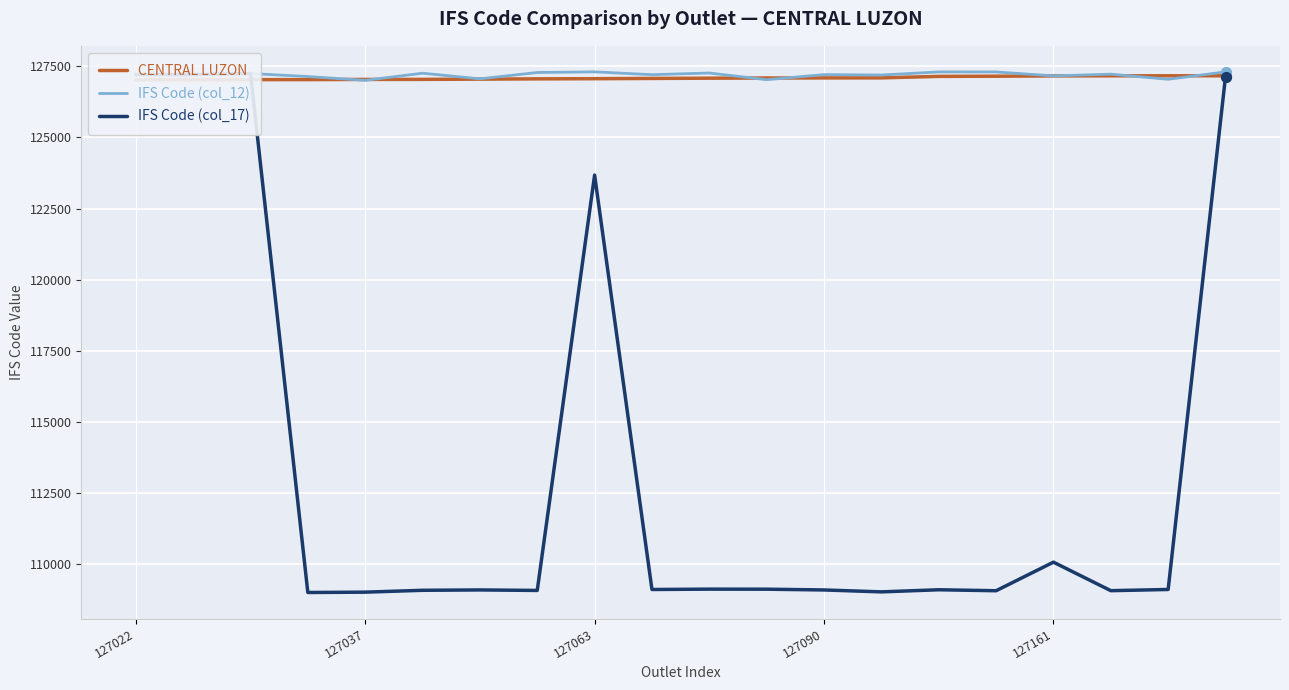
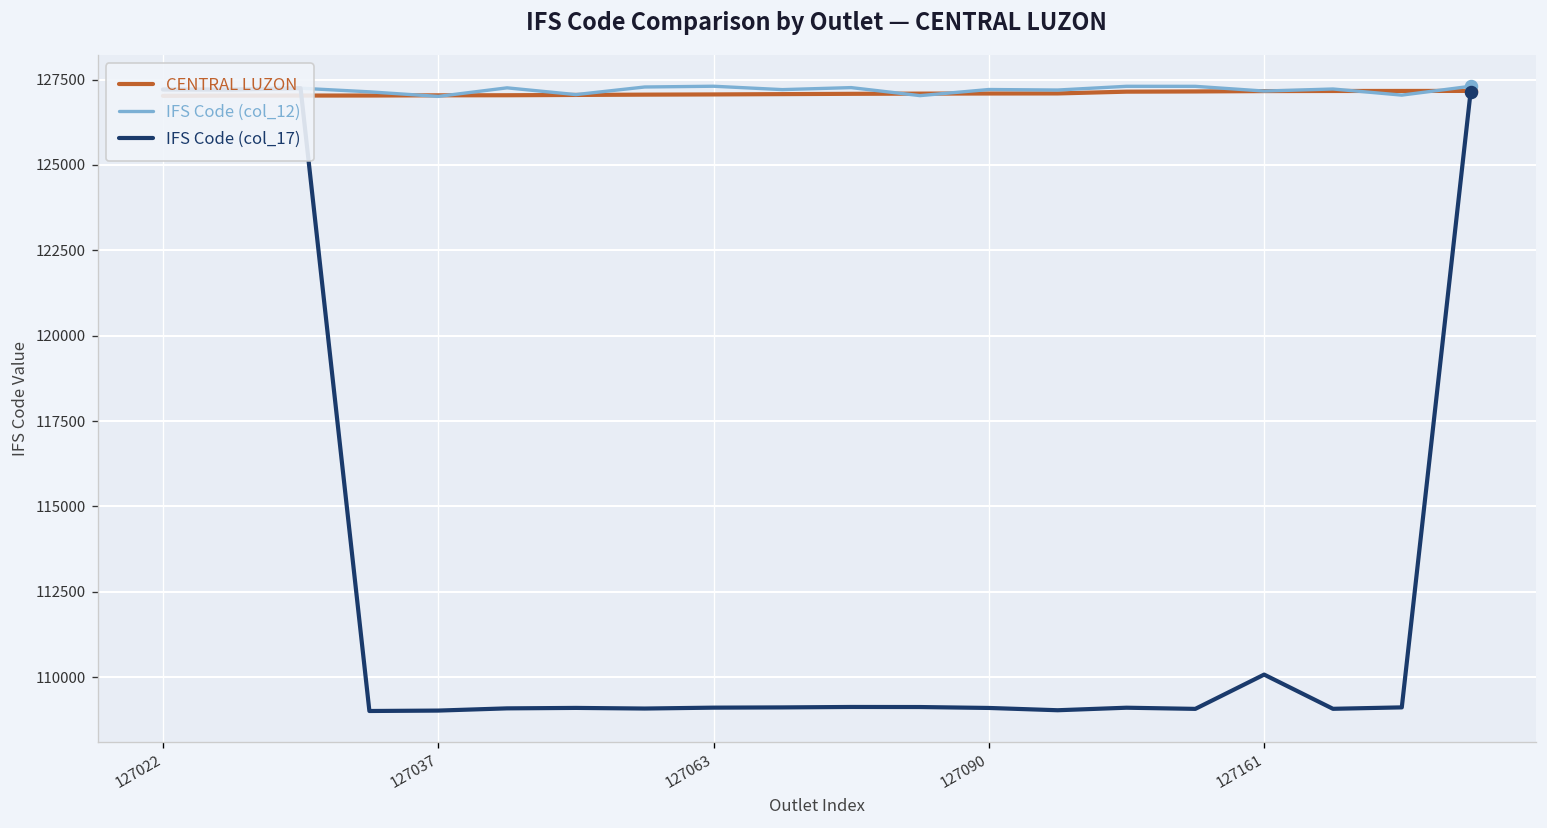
  {
    "IFS Code (col_17)": {
      "127037": 109000,
-     "127063": 123700,
+     "127063": 109100,
      "127090": 109100,
      "127161": 110100
    }
  }
